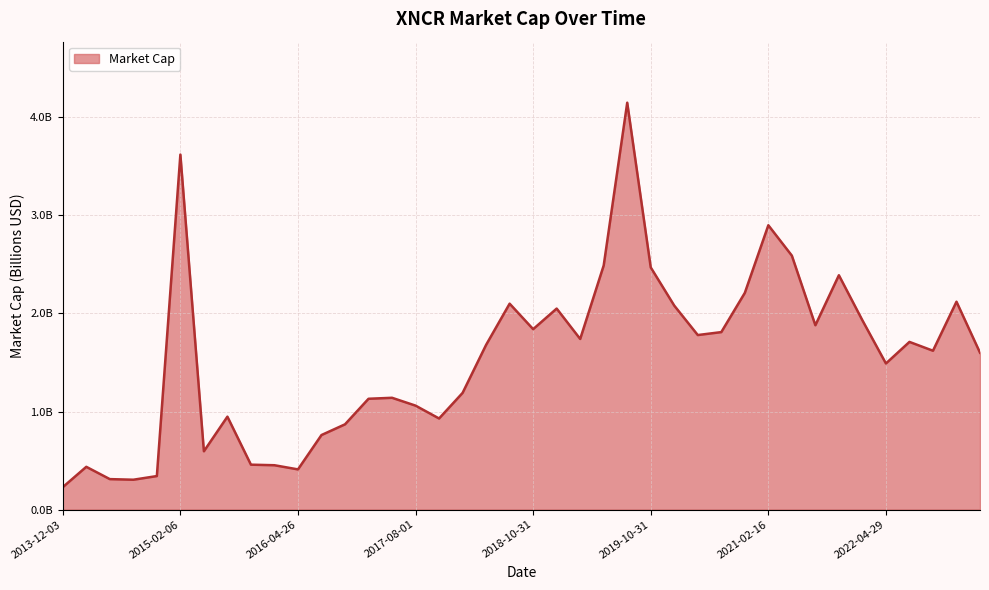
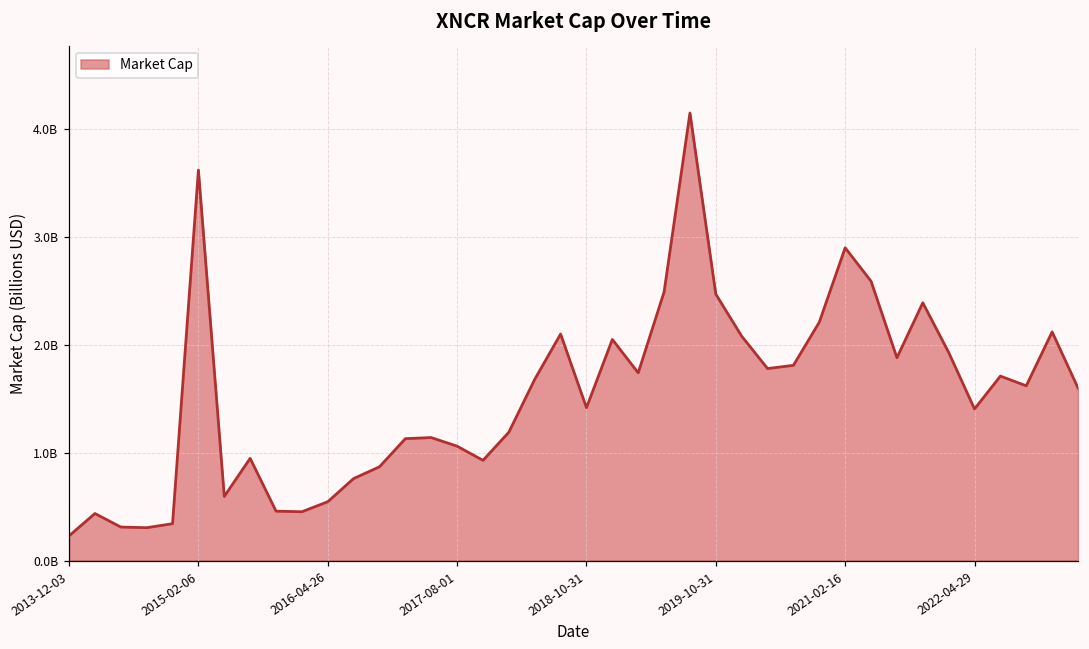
  {
    "2013-12-03": 200000000,
    "2015-02-06": 3600000000,
-   "2016-04-26": 400000000,
+   "2016-04-26": 500000000,
    "2017-08-01": 1100000000,
-   "2018-10-31": 1800000000,
+   "2018-10-31": 1400000000,
    "2019-10-31": 2500000000,
    "2021-02-16": 2900000000,
-   "2022-04-29": 1500000000
+   "2022-04-29": 1400000000
  }
